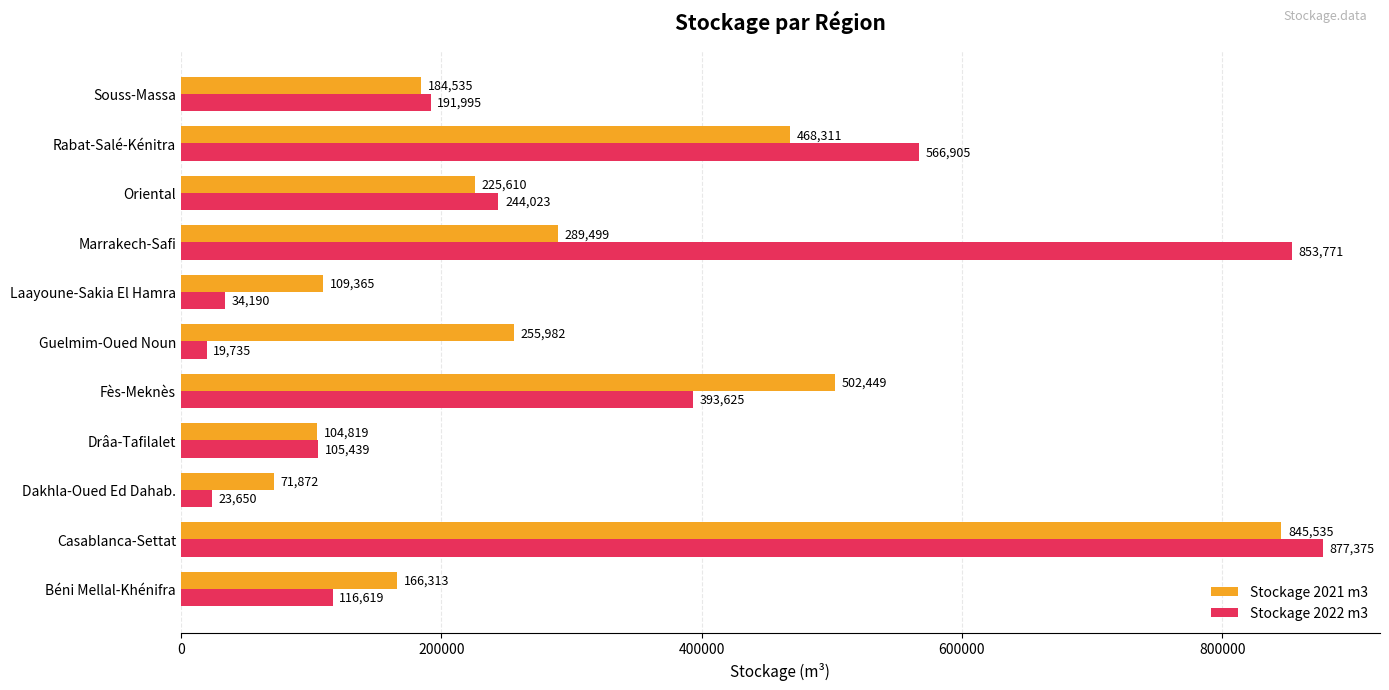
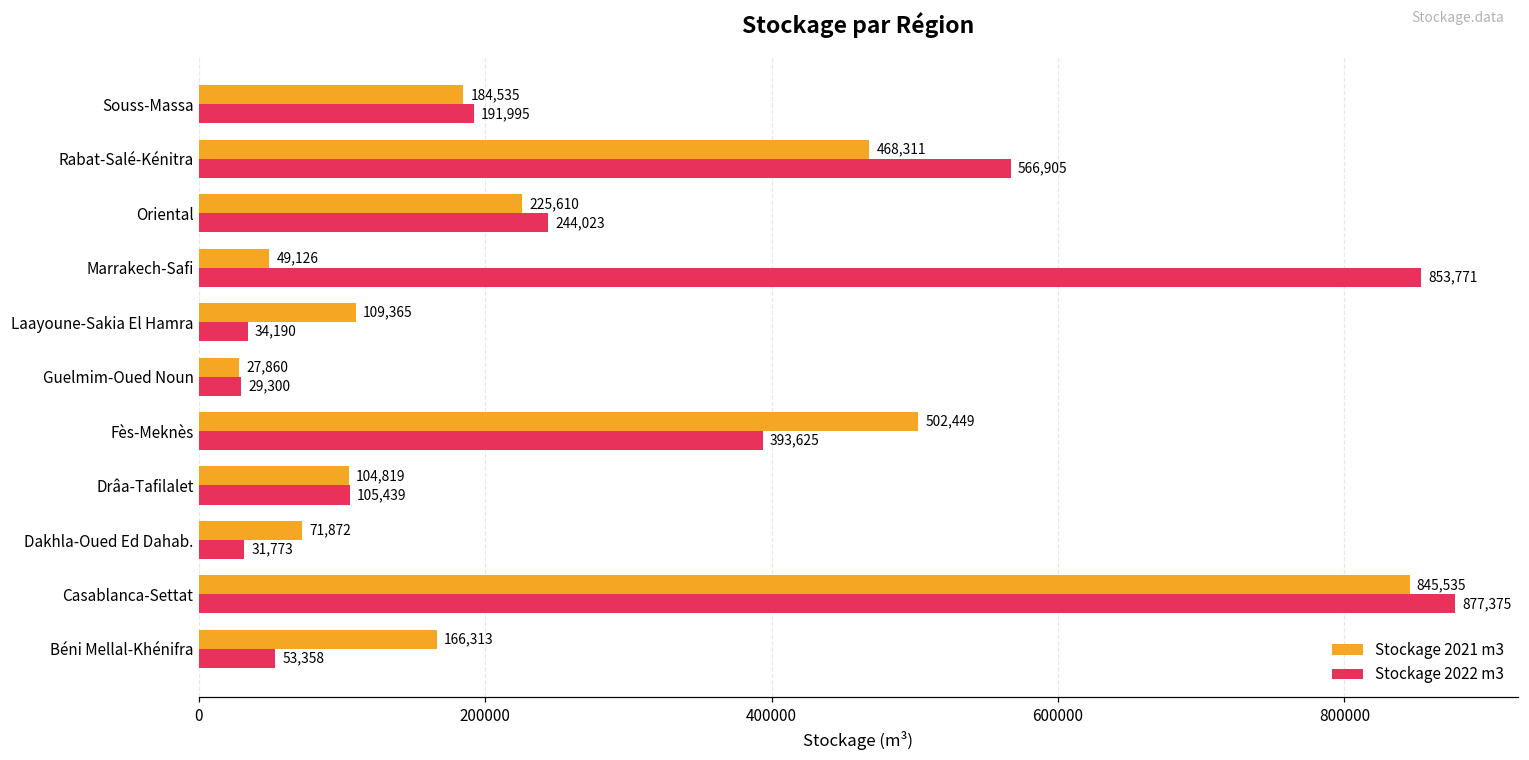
  {
    "Stockage 2021 m3": {
      "Souss-Massa": "184,535",
      "Rabat-Salé-Kénitra": "468,311",
      "Oriental": "225,610",
-     "Marrakech-Safi": "289,499",
+     "Marrakech-Safi": "49,126",
      "Laayoune-Sakia El Hamra": "109,365",
-     "Guelmim-Oued Noun": "255,982",
+     "Guelmim-Oued Noun": "27,860",
      "Fès-Meknès": "502,449",
      "Drâa-Tafilalet": "104,819",
      "Dakhla-Oued Ed Dahab.": "71,872",
      "Casablanca-Settat": "845,535",
      "Béni Mellal-Khénifra": "166,313"
    },
    "Stockage 2022 m3": {
      "Souss-Massa": "191,995",
      "Rabat-Salé-Kénitra": "566,905",
      "Oriental": "244,023",
      "Marrakech-Safi": "853,771",
      "Laayoune-Sakia El Hamra": "34,190",
-     "Guelmim-Oued Noun": "19,735",
+     "Guelmim-Oued Noun": "29,300",
      "Fès-Meknès": "393,625",
      "Drâa-Tafilalet": "105,439",
-     "Dakhla-Oued Ed Dahab.": "23,650",
+     "Dakhla-Oued Ed Dahab.": "31,773",
      "Casablanca-Settat": "877,375",
-     "Béni Mellal-Khénifra": "116,619"
+     "Béni Mellal-Khénifra": "53,358"
    }
  }
